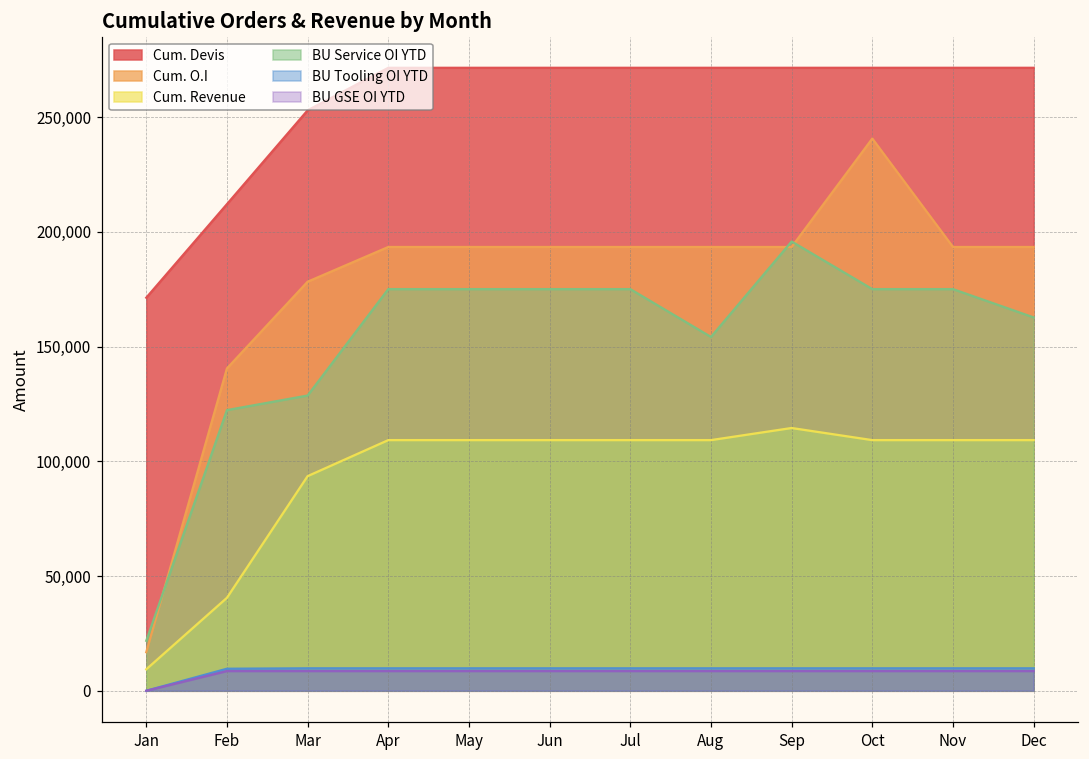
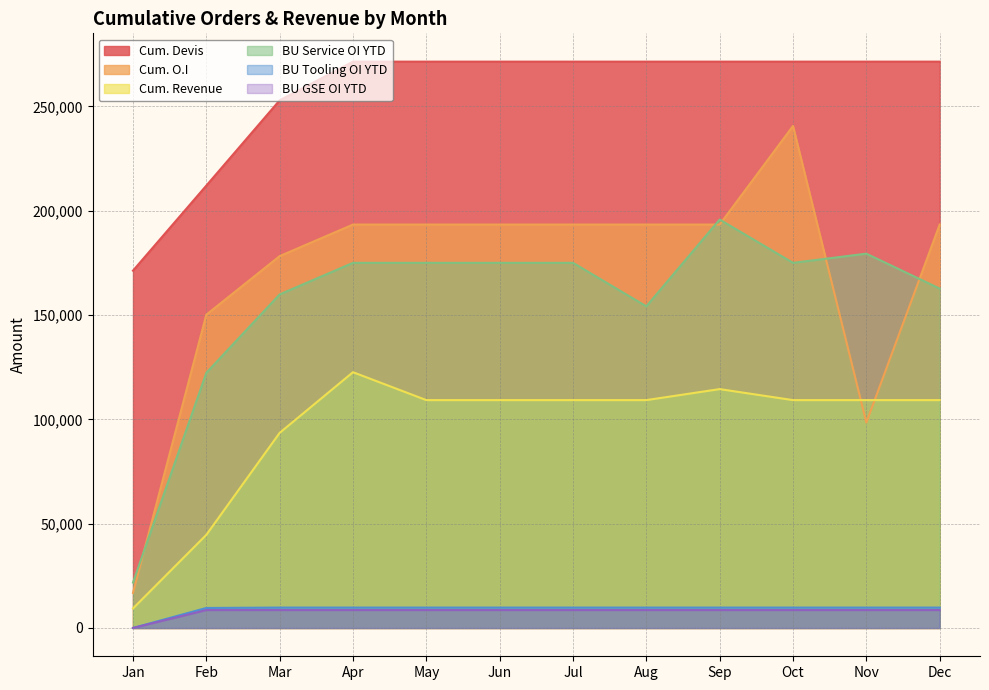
  {
    "Cum. Devis": {
      "Jan": "171,000",
      "Feb": "212,000",
      "May": "271,000",
      "Jun": "271,000",
      "Jul": "271,000",
      "Aug": "271,000",
      "Sep": "271,000",
      "Oct": "271,000",
      "Nov": "271,000",
      "Dec": "271,000"
    },
    "Cum. O.I": {
      "Jan": "17,000",
-     "Feb": "140,000",
+     "Feb": "150,000",
      "Mar": "178,000",
      "Apr": "193,000",
      "May": "193,000",
      "Jun": "193,000",
      "Jul": "193,000",
      "Aug": "193,000",
      "Sep": "193,000",
      "Oct": "241,000",
-     "Nov": "193,000",
+     "Nov": "98,000",
      "Dec": "193,000"
    },
    "Cum. Revenue": {
      "Jan": "9,000",
-     "Feb": "41,000",
+     "Feb": "45,000",
      "Mar": "94,000",
-     "Apr": "109,000",
+     "Apr": "123,000",
      "May": "109,000",
      "Jun": "109,000",
      "Jul": "109,000",
      "Aug": "109,000",
      "Sep": "114,000",
      "Oct": "109,000",
      "Nov": "109,000",
      "Dec": "109,000"
    },
    "BU Service OI YTD": {
      "Jan": "22,000",
      "Feb": "122,000",
-     "Mar": "129,000",
+     "Mar": "160,000",
      "Apr": "175,000",
      "May": "175,000",
      "Jun": "175,000",
      "Jul": "175,000",
      "Aug": "154,000",
      "Sep": "196,000",
      "Oct": "175,000",
-     "Nov": "175,000",
+     "Nov": "179,000",
      "Dec": "163,000"
    }
  }
